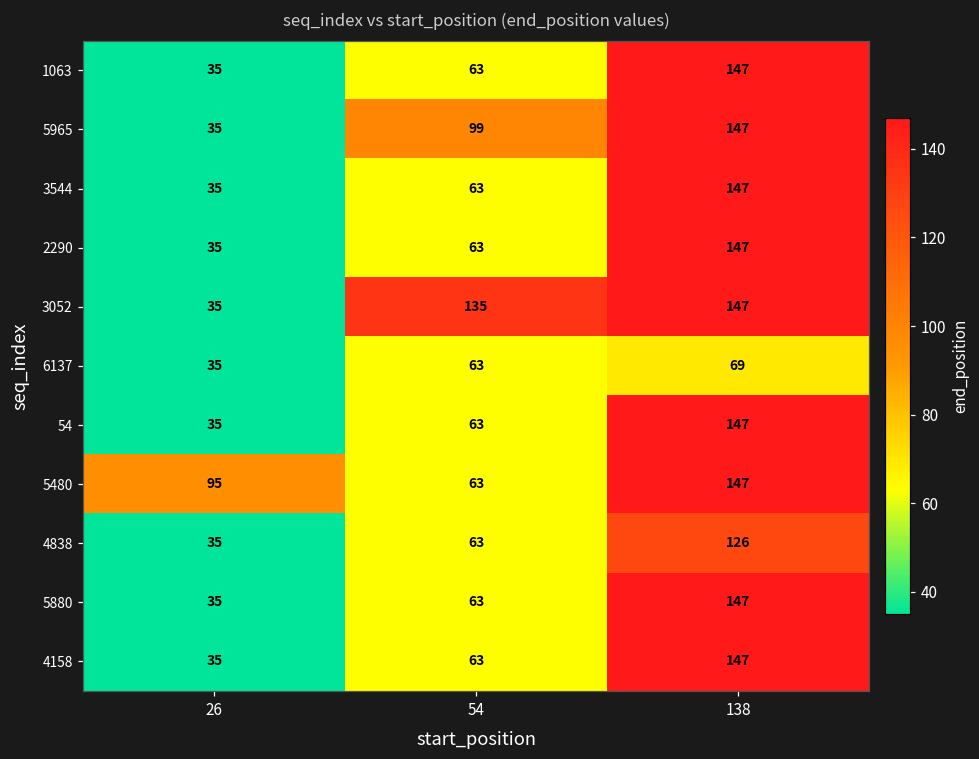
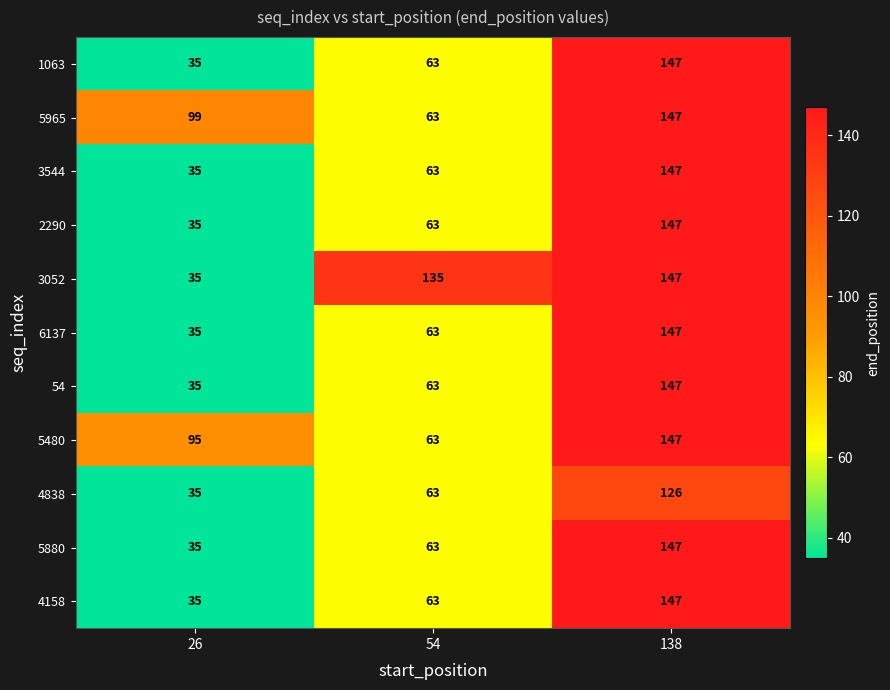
  {
    "1063": {
      "26": 35,
      "54": 63,
      "138": 147
    },
    "5965": {
-     "26": 35,
-     "54": 99,
+     "26": 99,
+     "54": 63,
      "138": 147
    },
    "3544": {
      "26": 35,
      "54": 63,
      "138": 147
    },
    "2290": {
      "26": 35,
      "54": 63,
      "138": 147
    },
    "3052": {
      "26": 35,
      "54": 135,
      "138": 147
    },
    "6137": {
      "26": 35,
      "54": 63,
-     "138": 69
+     "138": 147
    },
    "54": {
      "26": 35,
      "54": 63,
      "138": 147
    },
    "5480": {
      "26": 95,
      "54": 63,
      "138": 147
    },
    "4838": {
      "26": 35,
      "54": 63,
      "138": 126
    },
    "5880": {
      "26": 35,
      "54": 63,
      "138": 147
    },
    "4158": {
      "26": 35,
      "54": 63,
      "138": 147
    }
  }
